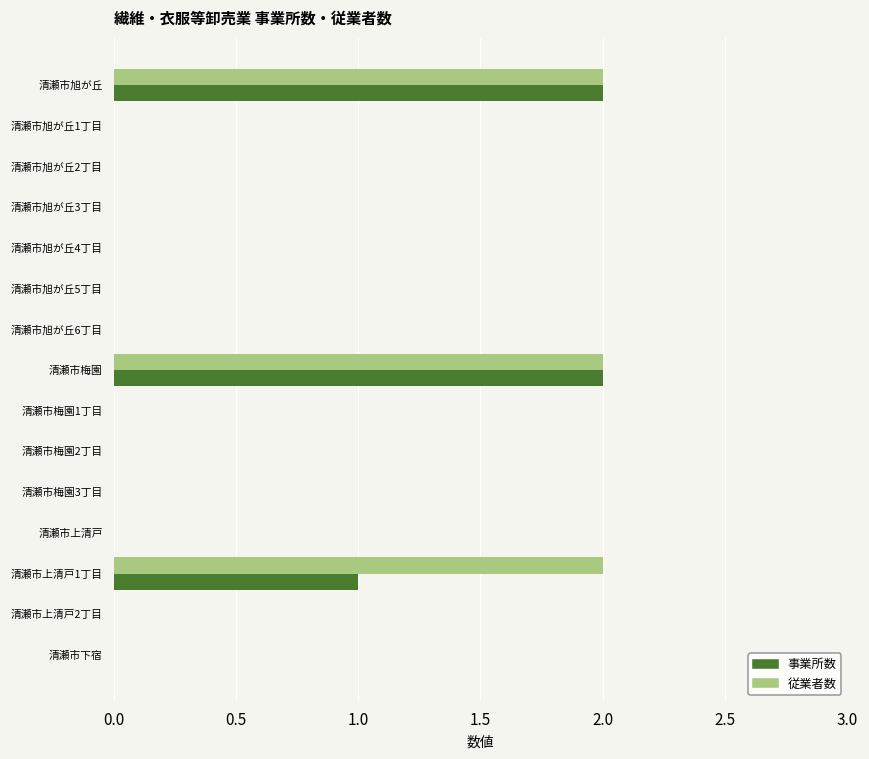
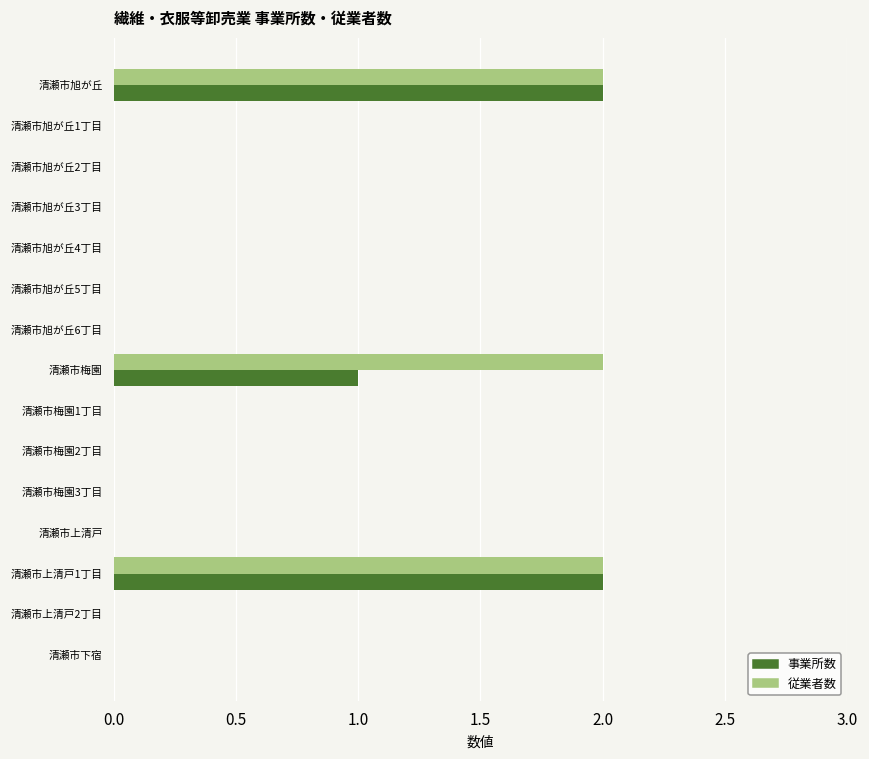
  {
    "事業所数": {
      "清瀬市旭が丘": 2,
      "清瀬市旭が丘1丁目": 0,
      "清瀬市旭が丘2丁目": 0,
      "清瀬市旭が丘3丁目": 0,
      "清瀬市旭が丘4丁目": 0,
      "清瀬市旭が丘5丁目": 0,
      "清瀬市旭が丘6丁目": 0,
-     "清瀬市梅園": 2,
+     "清瀬市梅園": 1,
      "清瀬市梅園1丁目": 0,
      "清瀬市梅園2丁目": 0,
      "清瀬市梅園3丁目": 0,
      "清瀬市上清戸": 0,
-     "清瀬市上清戸1丁目": 1,
+     "清瀬市上清戸1丁目": 2,
      "清瀬市上清戸2丁目": 0,
      "清瀬市下宿": 0
    },
    "従業者数": {
      "清瀬市旭が丘": 2,
      "清瀬市旭が丘1丁目": 0,
      "清瀬市旭が丘2丁目": 0,
      "清瀬市旭が丘3丁目": 0,
      "清瀬市旭が丘4丁目": 0,
      "清瀬市旭が丘5丁目": 0,
      "清瀬市旭が丘6丁目": 0,
      "清瀬市梅園": 2,
      "清瀬市梅園1丁目": 0,
      "清瀬市梅園2丁目": 0,
      "清瀬市梅園3丁目": 0,
      "清瀬市上清戸": 0,
      "清瀬市上清戸1丁目": 2,
      "清瀬市上清戸2丁目": 0,
      "清瀬市下宿": 0
    }
  }
